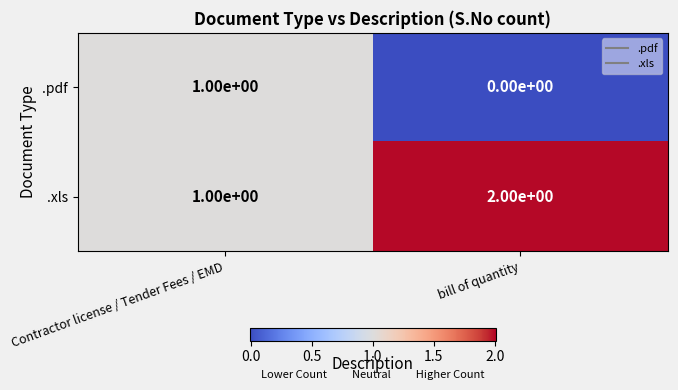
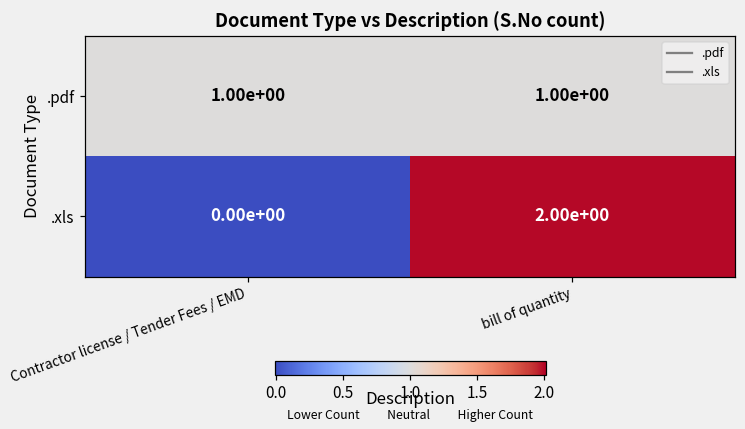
  {
    ".pdf": {
      "Contractor license / Tender Fees / EMD": "1.00e+00",
-     "bill of quantity": "0.00e+00"
+     "bill of quantity": "1.00e+00"
    },
    ".xls": {
-     "Contractor license / Tender Fees / EMD": "1.00e+00",
+     "Contractor license / Tender Fees / EMD": "0.00e+00",
      "bill of quantity": "2.00e+00"
    }
  }
